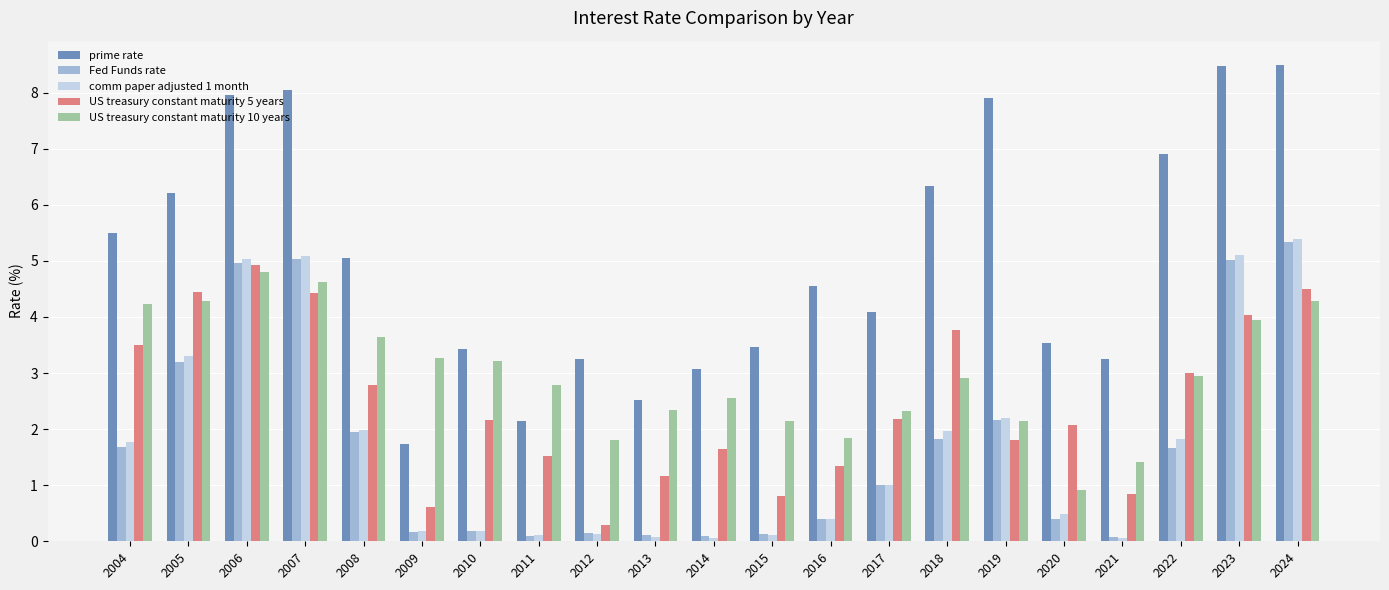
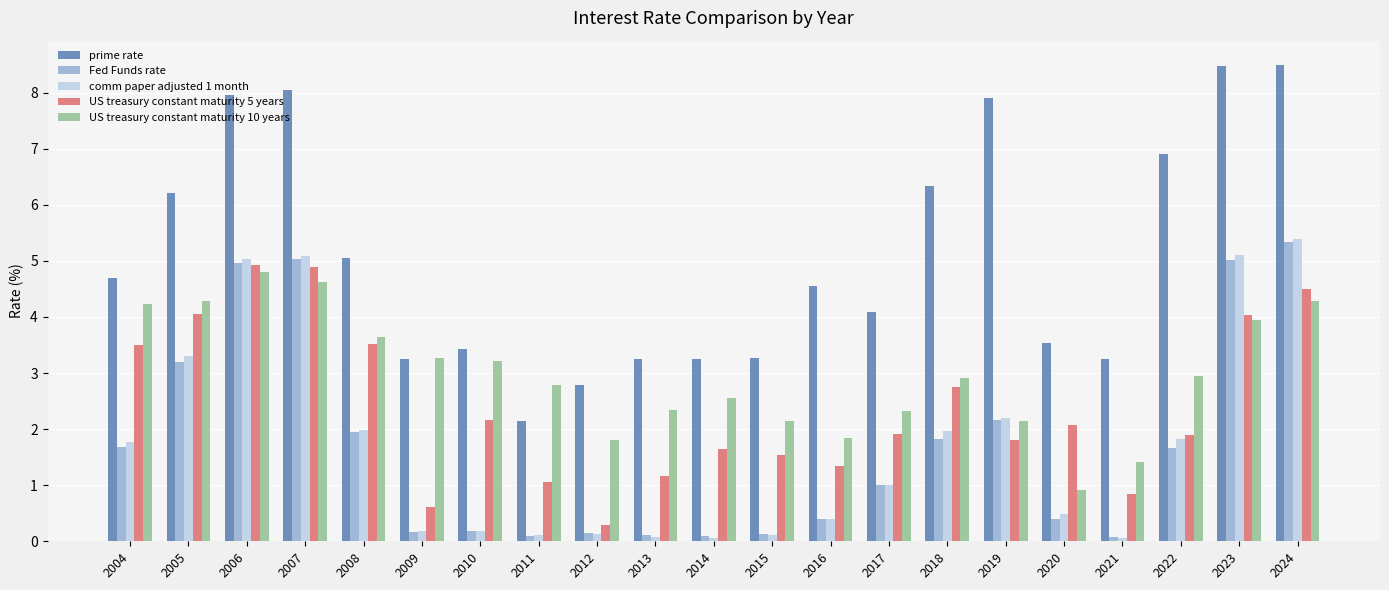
  {
    "prime rate": {
-     "2004": 5.5,
+     "2004": 4.7,
      "2005": 6.2,
      "2006": 8.0,
      "2007": 8.0,
      "2008": 5.1,
-     "2009": 1.7,
+     "2009": 3.3,
      "2010": 3.4,
      "2011": 2.2,
-     "2012": 3.3,
-     "2013": 2.5,
-     "2014": 3.1,
-     "2015": 3.5,
+     "2012": 2.8,
+     "2013": 3.3,
+     "2014": 3.3,
+     "2015": 3.3,
      "2016": 4.6,
      "2017": 4.1,
      "2018": 6.3,
      "2019": 7.9,
      "2020": 3.5,
      "2021": 3.3,
      "2022": 6.9,
      "2023": 8.5,
      "2024": 8.5
    },
    "US treasury constant maturity 5 years": {
      "2004": 3.5,
-     "2005": 4.4,
+     "2005": 4.0,
      "2006": 4.9,
-     "2007": 4.4,
-     "2008": 2.8,
+     "2007": 4.9,
+     "2008": 3.5,
      "2009": 0.6,
      "2010": 2.2,
-     "2011": 1.5,
+     "2011": 1.1,
      "2012": 0.3,
      "2013": 1.2,
      "2014": 1.6,
-     "2015": 0.8,
+     "2015": 1.5,
      "2016": 1.3,
-     "2017": 2.2,
-     "2018": 3.8,
+     "2017": 1.9,
+     "2018": 2.8,
      "2019": 1.8,
      "2020": 2.1,
      "2021": 0.8,
-     "2022": 3.0,
+     "2022": 1.9,
      "2023": 4.0,
      "2024": 4.5
    }
  }
